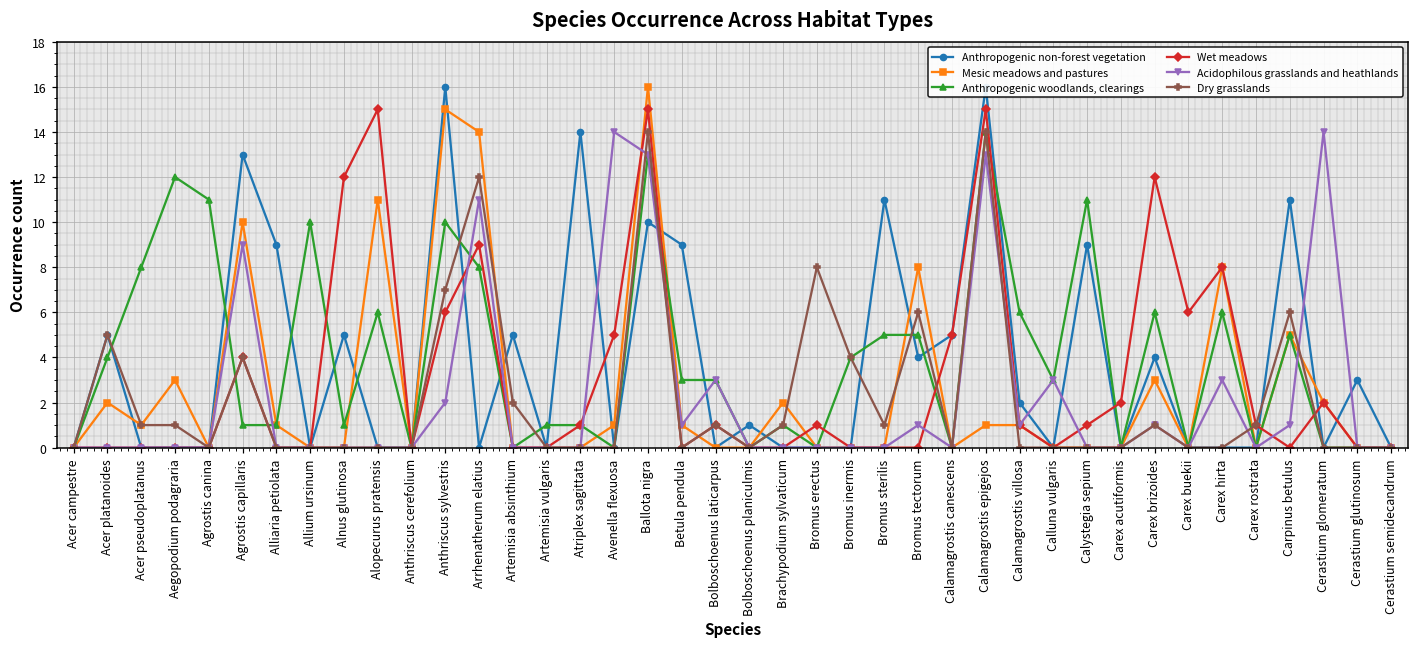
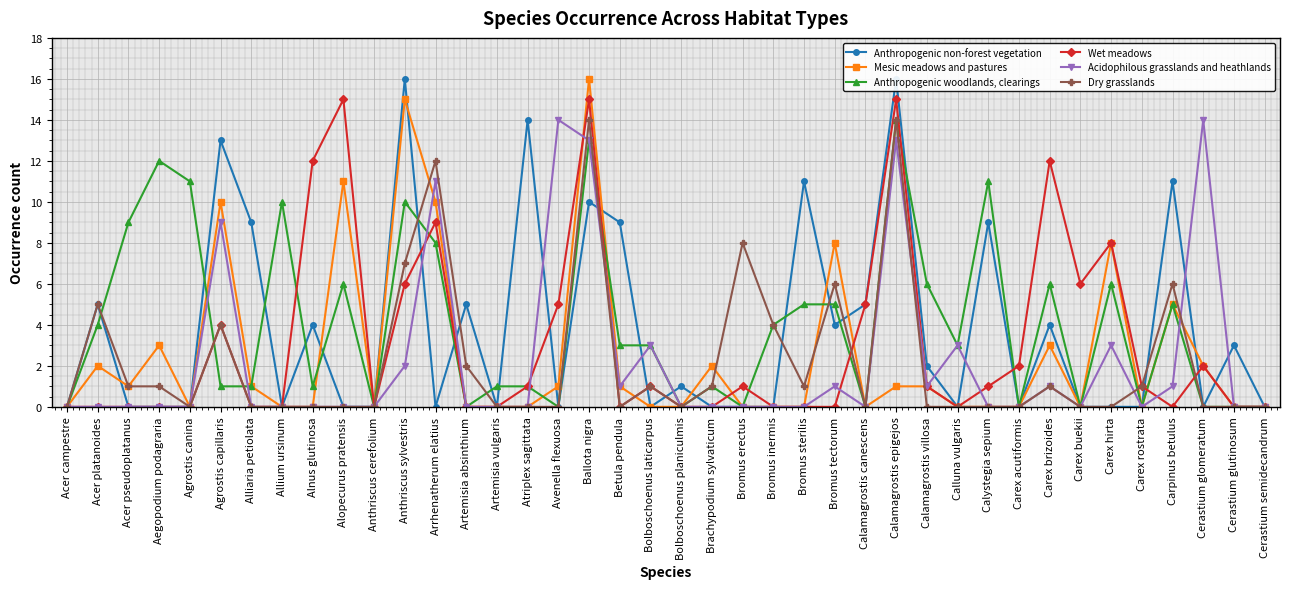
  {
    "Anthropogenic non-forest vegetation": {
      "Agrostis capillaris": 13,
      "Alliaria petiolata": 9,
-     "Alnus glutinosa": 5,
+     "Alnus glutinosa": 4,
      "Anthriscus sylvestris": 16,
      "Arrhenatherum elatius": 0,
      "Artemisia absinthium": 5,
      "Atriplex sagittata": 14,
      "Ballota nigra": 10,
      "Betula pendula": 9,
      "Bolboschoenus planiculmis": 1,
      "Bromus sterilis": 11,
      "Bromus tectorum": 4,
      "Calamagrostis villosa": 2,
      "Calystegia sepium": 9,
      "Carex brizoides": 4,
      "Carpinus betulus": 11,
      "Cerastium glutinosum": 3
    },
    "Mesic meadows and pastures": {
      "Acer platanoides": 2,
      "Aegopodium podagraria": 3,
      "Agrostis capillaris": 10,
      "Alopecurus pratensis": 11,
      "Anthriscus sylvestris": 15,
-     "Arrhenatherum elatius": 14,
+     "Arrhenatherum elatius": 10,
      "Avenella flexuosa": 1,
      "Ballota nigra": 16,
      "Brachypodium sylvaticum": 2,
      "Bromus tectorum": 8,
      "Calamagrostis epigejos": 1,
      "Carex brizoides": 3
    },
    "Anthropogenic woodlands, clearings": {
      "Acer platanoides": 4,
-     "Acer pseudoplatanus": 8,
+     "Acer pseudoplatanus": 9,
      "Aegopodium podagraria": 12,
      "Agrostis canina": 11,
      "Agrostis capillaris": 1,
      "Allium ursinum": 10,
      "Alnus glutinosa": 1,
      "Alopecurus pratensis": 6,
      "Anthriscus sylvestris": 10,
      "Arrhenatherum elatius": 8,
      "Artemisia vulgaris": 1,
      "Betula pendula": 3,
      "Bromus sterilis": 5,
      "Bromus tectorum": 5,
      "Calamagrostis villosa": 6,
      "Calystegia sepium": 11,
      "Carex brizoides": 6,
      "Carex hirta": 6
    },
    "Wet meadows": {
      "Alnus glutinosa": 12,
      "Alopecurus pratensis": 15,
      "Anthriscus sylvestris": 6,
      "Arrhenatherum elatius": 9,
      "Avenella flexuosa": 5,
      "Ballota nigra": 15,
      "Bromus erectus": 1,
      "Bromus tectorum": 0,
      "Calamagrostis epigejos": 15,
      "Calystegia sepium": 1,
      "Carex acutiformis": 2,
      "Carex brizoides": 12,
      "Carex buekii": 6,
      "Carpinus betulus": 0
    },
    "Acidophilous grasslands and heathlands": {
      "Agrostis capillaris": 9,
      "Anthriscus sylvestris": 2,
      "Arrhenatherum elatius": 11,
      "Avenella flexuosa": 14,
      "Bromus tectorum": 1,
      "Calamagrostis epigejos": 13,
      "Carex hirta": 3,
      "Carpinus betulus": 1,
      "Cerastium glomeratum": 14
    },
    "Dry grasslands": {
      "Aegopodium podagraria": 1,
      "Anthriscus sylvestris": 7,
      "Arrhenatherum elatius": 12,
      "Artemisia absinthium": 2,
      "Ballota nigra": 14,
      "Bromus erectus": 8,
      "Bromus sterilis": 1,
      "Bromus tectorum": 6,
      "Calamagrostis villosa": 0,
      "Carpinus betulus": 6
    }
  }
